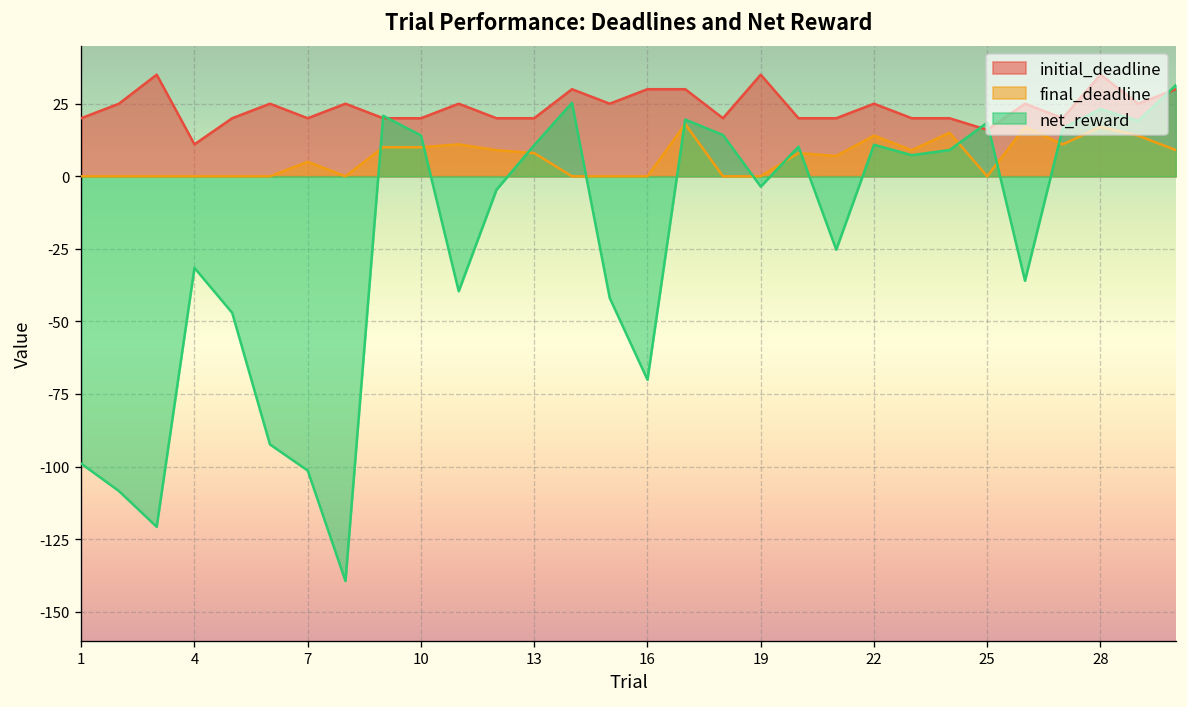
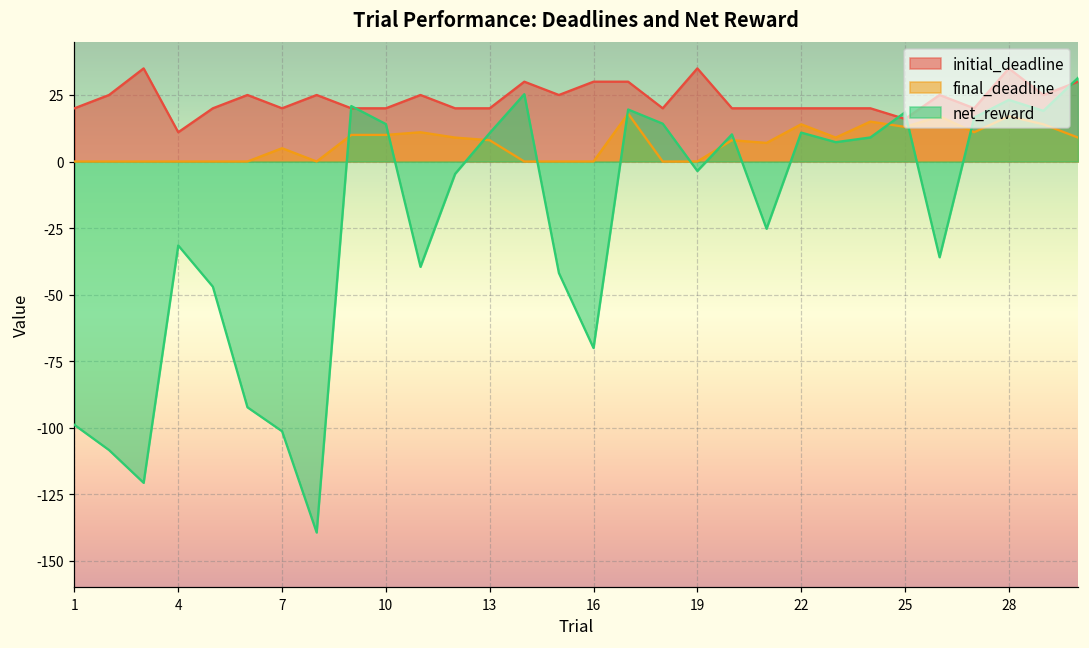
  {
    "initial_deadline": {
      "1": 20,
      "4": 11,
      "7": 20,
      "10": 20,
      "13": 20,
      "16": 30,
      "19": 35,
-     "22": 25
+     "22": 20
    },
    "final_deadline": {
      "7": 5,
      "10": 10,
      "13": 8,
      "22": 14,
-     "25": 0
+     "25": 13
    }
  }
